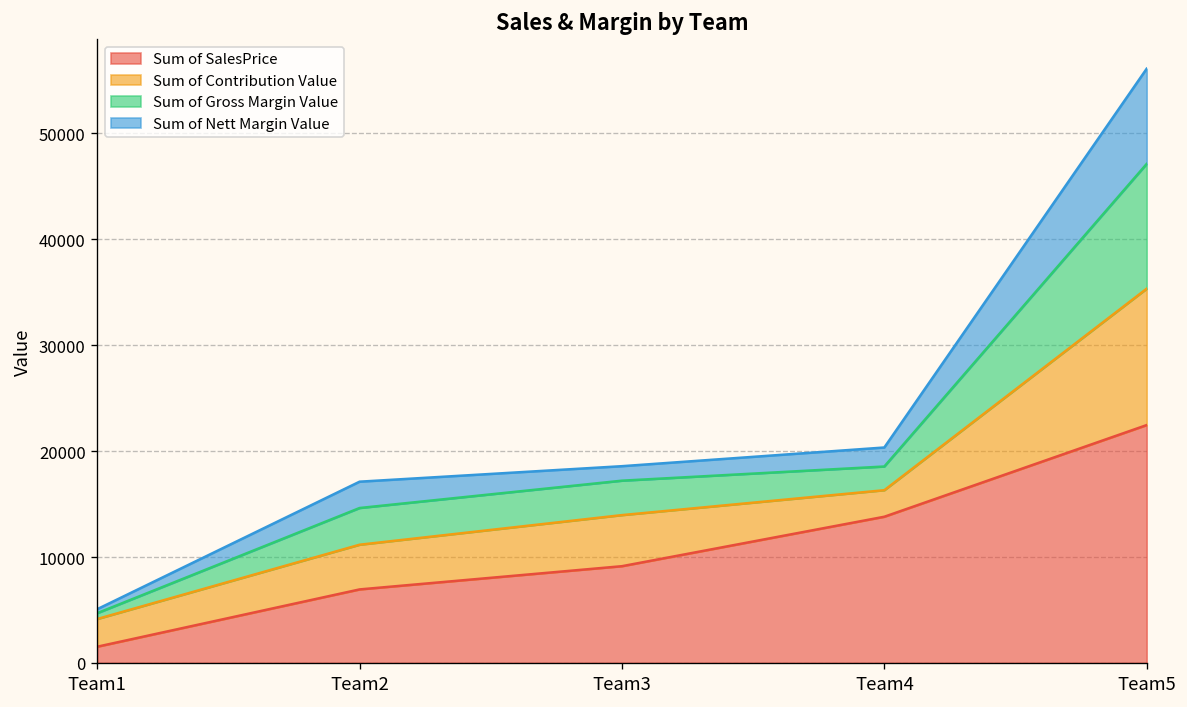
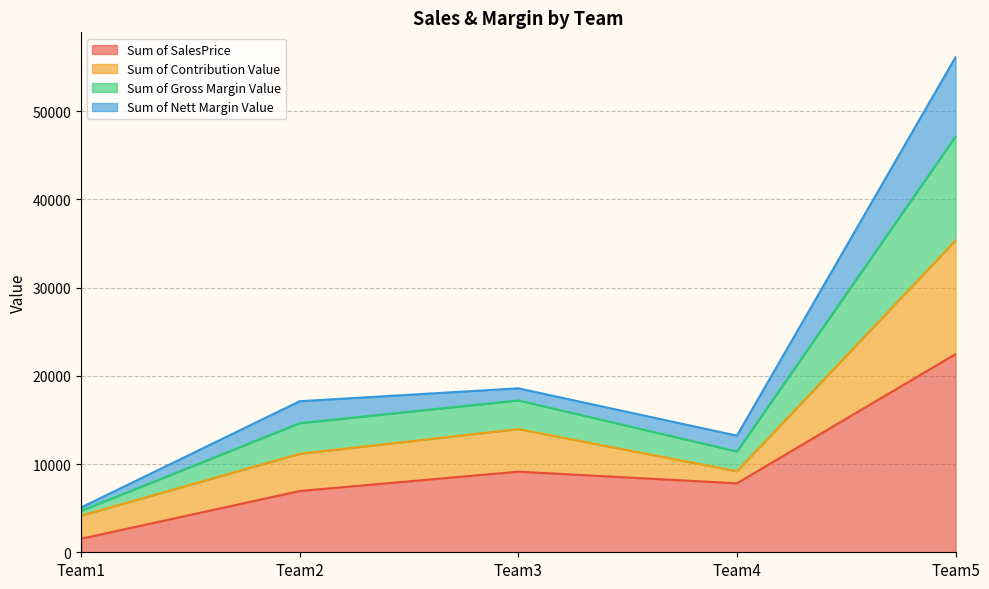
  {
    "Sum of SalesPrice": {
      "Team1": 2000,
      "Team2": 7000,
      "Team3": 9000,
-     "Team4": 14000,
+     "Team4": 8000,
      "Team5": 22000
    },
    "Sum of Contribution Value": {
      "Team1": 3000,
      "Team2": 4000,
      "Team3": 5000,
-     "Team4": 3000,
+     "Team4": 1000,
      "Team5": 13000
    },
    "Sum of Gross Margin Value": {
      "Team1": 1000,
      "Team2": 3000,
      "Team3": 3000,
      "Team4": 2000,
      "Team5": 12000
    },
    "Sum of Nett Margin Value": {
      "Team1": 0,
      "Team2": 2000,
      "Team3": 1000,
      "Team4": 2000,
      "Team5": 9000
    }
  }
